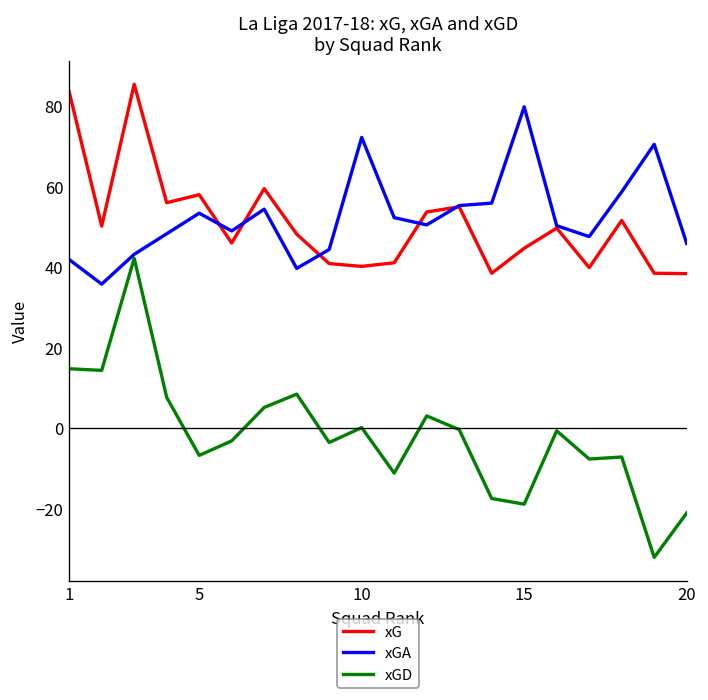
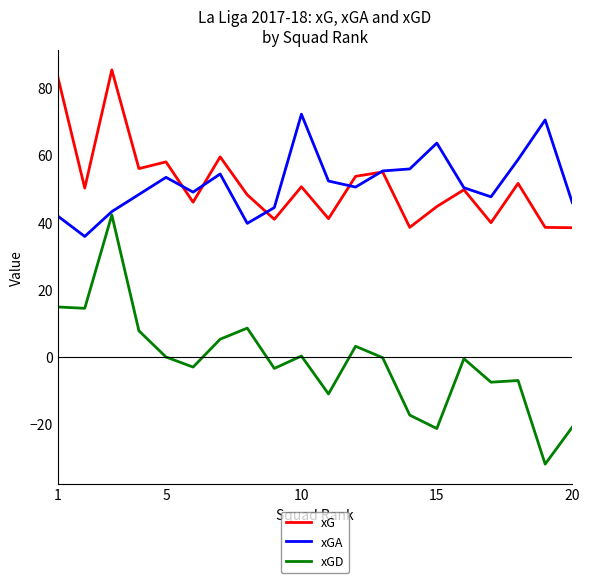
  {
    "xG": {
      "1": 84,
      "5": 58,
-     "10": 40,
+     "10": 51,
      "15": 45,
      "20": 38
    },
    "xGA": {
      "1": 42,
      "5": 53,
      "10": 72,
-     "15": 80,
+     "15": 64,
      "20": 46
    },
    "xGD": {
      "1": 15,
-     "5": -7,
+     "5": 0,
      "10": 0,
-     "15": -19,
+     "15": -21,
      "20": -21
    }
  }
